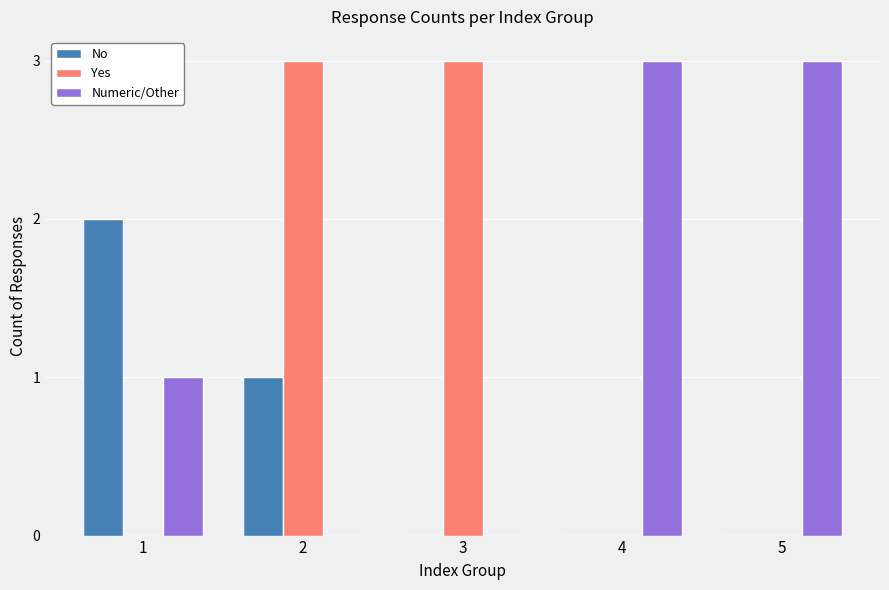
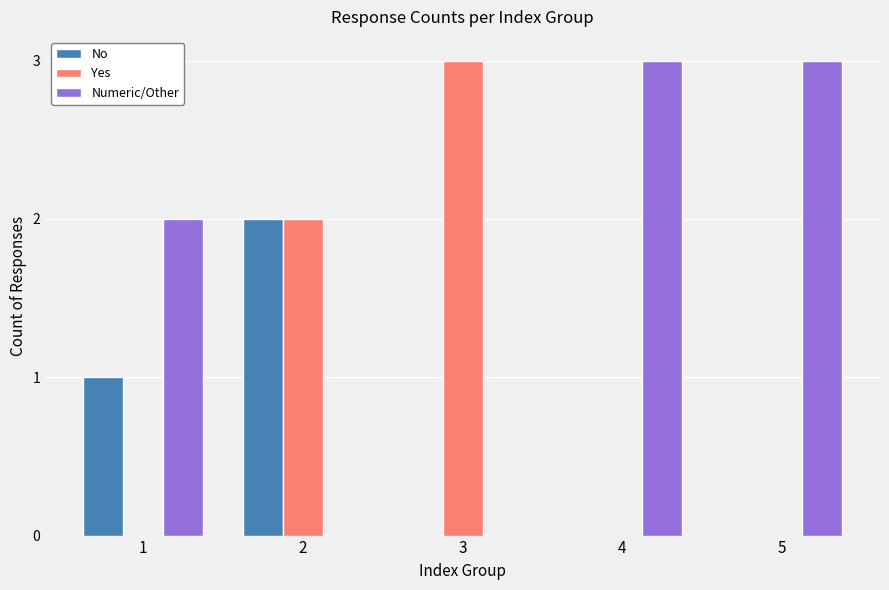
  {
    "No": {
-     "1": 2,
-     "2": 1,
+     "1": 1,
+     "2": 2,
      "3": 0,
      "4": 0,
      "5": 0
    },
    "Yes": {
      "1": 0,
-     "2": 3,
+     "2": 2,
      "3": 3,
      "4": 0,
      "5": 0
    },
    "Numeric/Other": {
-     "1": 1,
+     "1": 2,
      "2": 0,
      "3": 0,
      "4": 3,
      "5": 3
    }
  }
